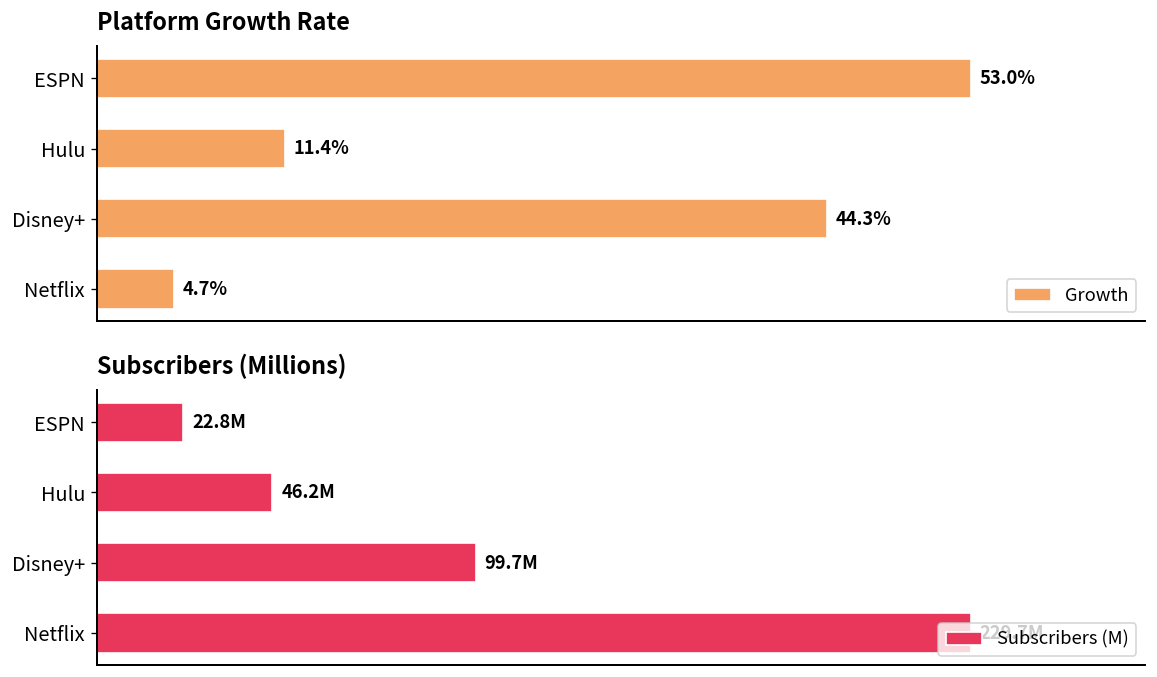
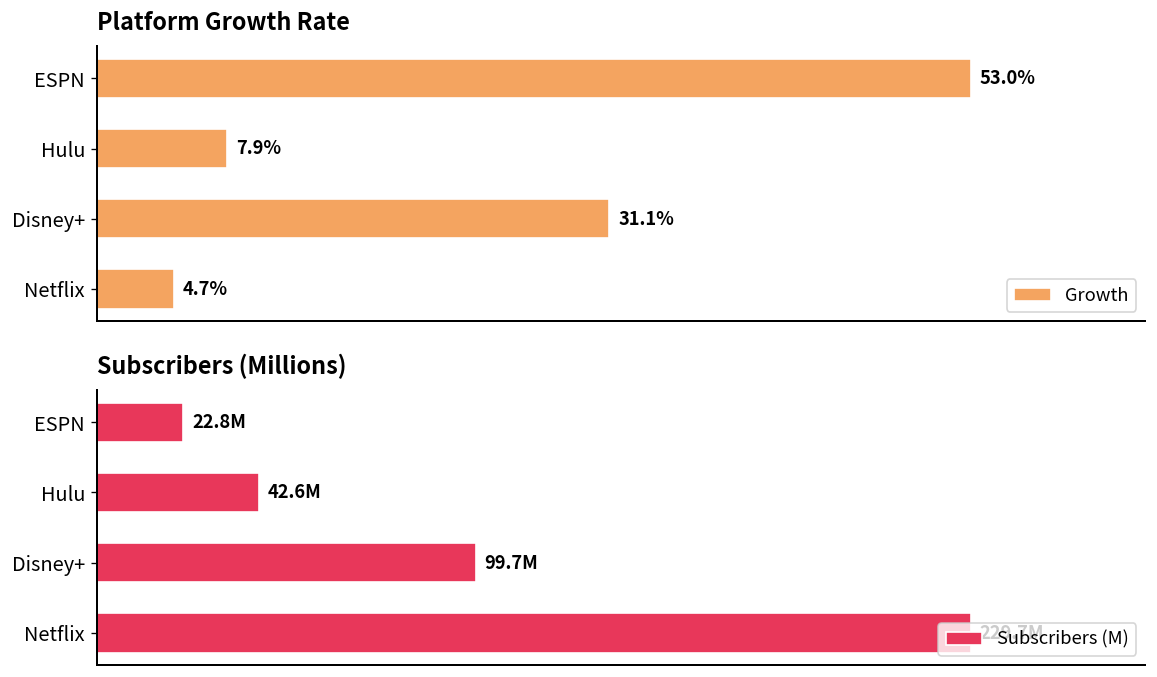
  {
    "Platform Growth Rate": {
      "ESPN": "53.0%",
-     "Hulu": "11.4%",
-     "Disney+": "44.3%",
+     "Hulu": "7.9%",
+     "Disney+": "31.1%",
      "Netflix": "4.7%"
    },
    "Subscribers (Millions)": {
      "ESPN": "22.8M",
-     "Hulu": "46.2M",
+     "Hulu": "42.6M",
      "Disney+": "99.7M"
    }
  }
